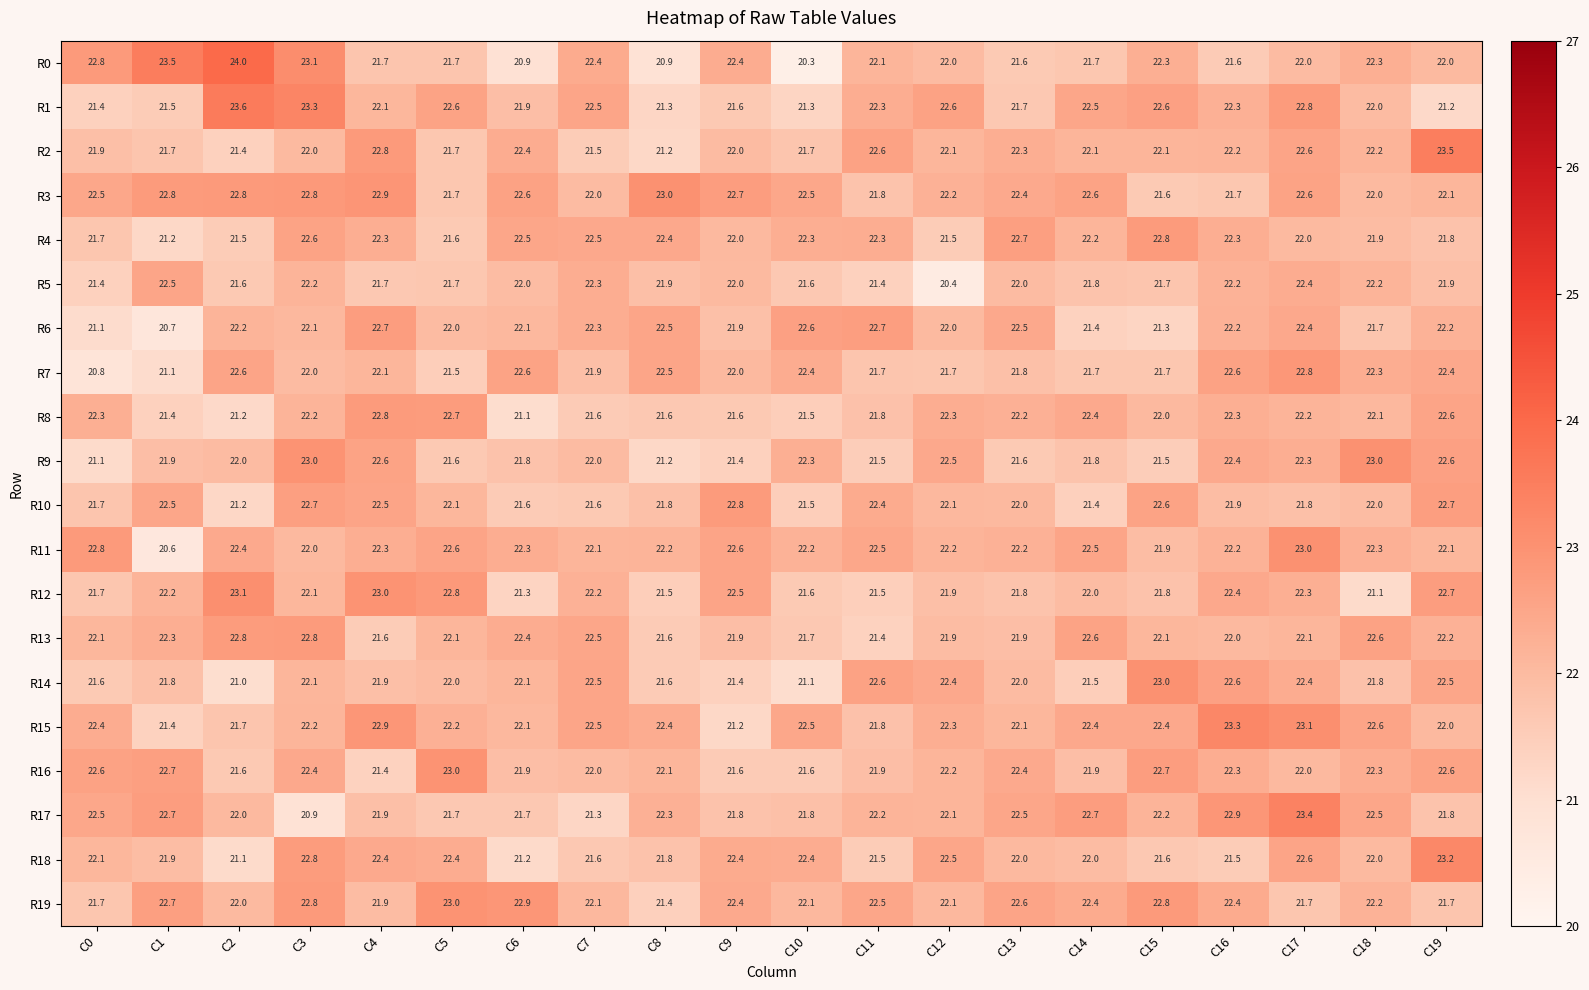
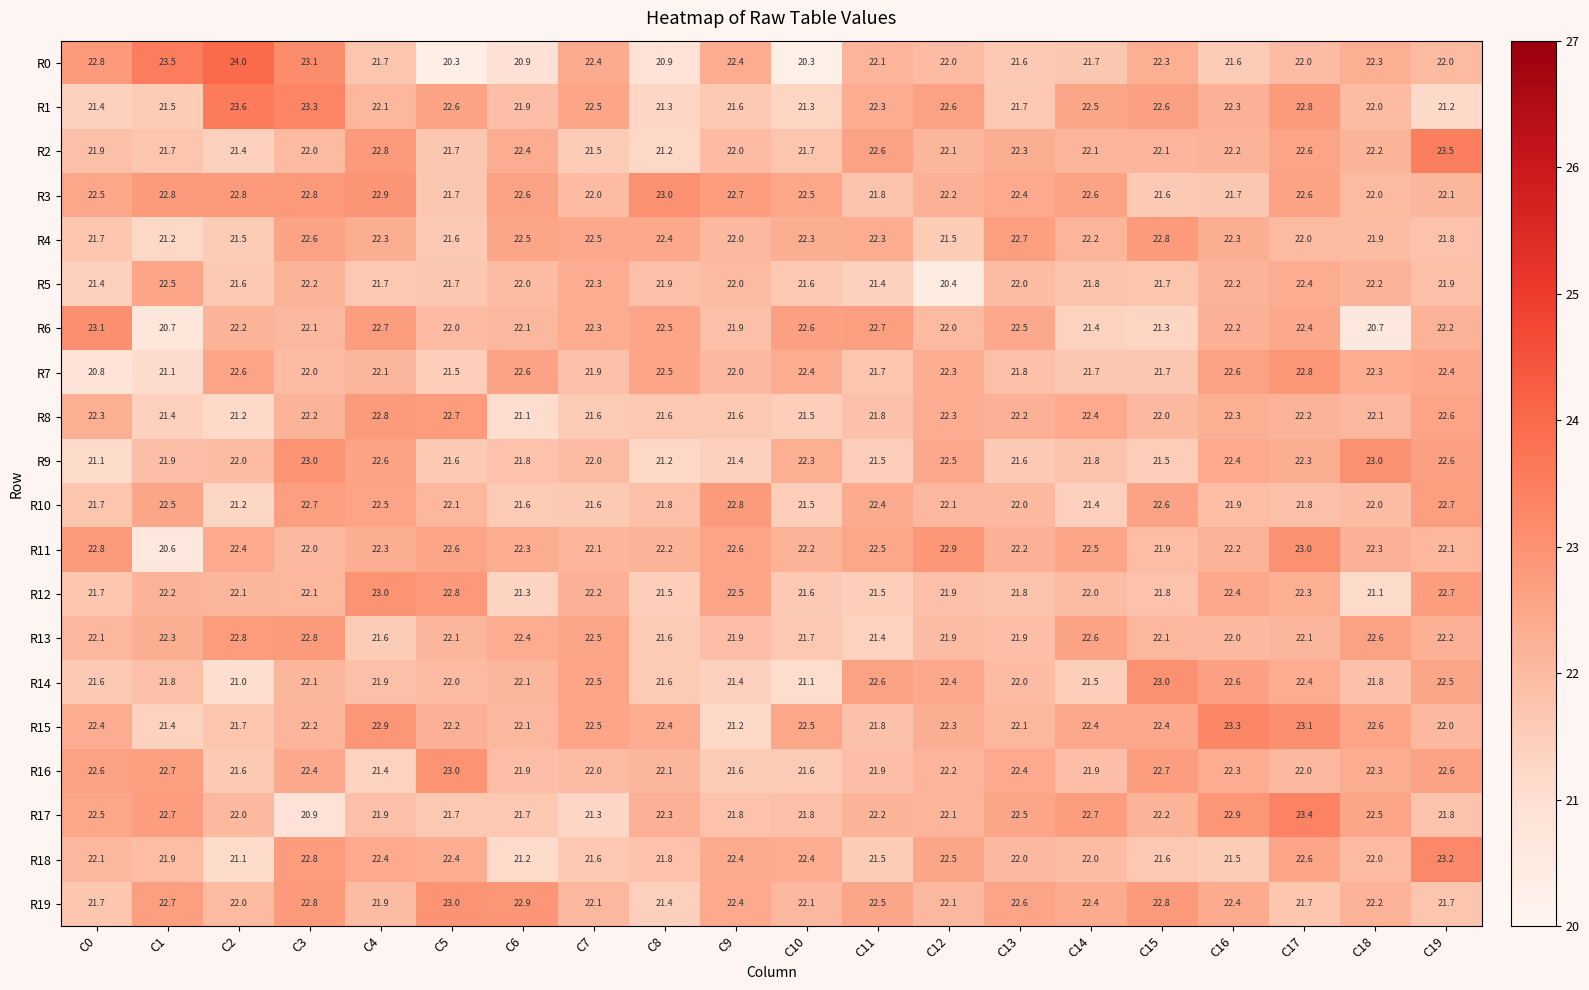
  {
    "R0": {
      "C0": 22.8,
      "C1": 23.5,
      "C2": 24.0,
      "C3": 23.1,
      "C4": 21.7,
-     "C5": 21.7,
+     "C5": 20.3,
      "C6": 20.9,
      "C7": 22.4,
      "C8": 20.9,
      "C9": 22.4,
      "C10": 20.3,
      "C11": 22.1,
      "C12": 22.0,
      "C13": 21.6,
      "C14": 21.7,
      "C15": 22.3,
      "C16": 21.6,
      "C17": 22.0,
      "C18": 22.3,
      "C19": 22.0
    },
    "R6": {
-     "C0": 21.1,
+     "C0": 23.1,
      "C1": 20.7,
      "C2": 22.2,
      "C3": 22.1,
      "C4": 22.7,
      "C5": 22.0,
      "C6": 22.1,
      "C7": 22.3,
      "C8": 22.5,
      "C9": 21.9,
      "C10": 22.6,
      "C11": 22.7,
      "C12": 22.0,
      "C13": 22.5,
      "C14": 21.4,
      "C15": 21.3,
      "C16": 22.2,
      "C17": 22.4,
-     "C18": 21.7,
+     "C18": 20.7,
      "C19": 22.2
    },
    "R7": {
      "C0": 20.8,
      "C1": 21.1,
      "C2": 22.6,
      "C3": 22.0,
      "C4": 22.1,
      "C5": 21.5,
      "C6": 22.6,
      "C7": 21.9,
      "C8": 22.5,
      "C9": 22.0,
      "C10": 22.4,
      "C11": 21.7,
-     "C12": 21.7,
+     "C12": 22.3,
      "C13": 21.8,
      "C14": 21.7,
      "C15": 21.7,
      "C16": 22.6,
      "C17": 22.8,
      "C18": 22.3,
      "C19": 22.4
    },
    "R11": {
      "C0": 22.8,
      "C1": 20.6,
      "C2": 22.4,
      "C3": 22.0,
      "C4": 22.3,
      "C5": 22.6,
      "C6": 22.3,
      "C7": 22.1,
      "C8": 22.2,
      "C9": 22.6,
      "C10": 22.2,
      "C11": 22.5,
-     "C12": 22.2,
+     "C12": 22.9,
      "C13": 22.2,
      "C14": 22.5,
      "C15": 21.9,
      "C16": 22.2,
      "C17": 23.0,
      "C18": 22.3,
      "C19": 22.1
    },
    "R12": {
      "C0": 21.7,
      "C1": 22.2,
-     "C2": 23.1,
+     "C2": 22.1,
      "C3": 22.1,
      "C4": 23.0,
      "C5": 22.8,
      "C6": 21.3,
      "C7": 22.2,
      "C8": 21.5,
      "C9": 22.5,
      "C10": 21.6,
      "C11": 21.5,
      "C12": 21.9,
      "C13": 21.8,
      "C14": 22.0,
      "C15": 21.8,
      "C16": 22.4,
      "C17": 22.3,
      "C18": 21.1,
      "C19": 22.7
    }
  }
